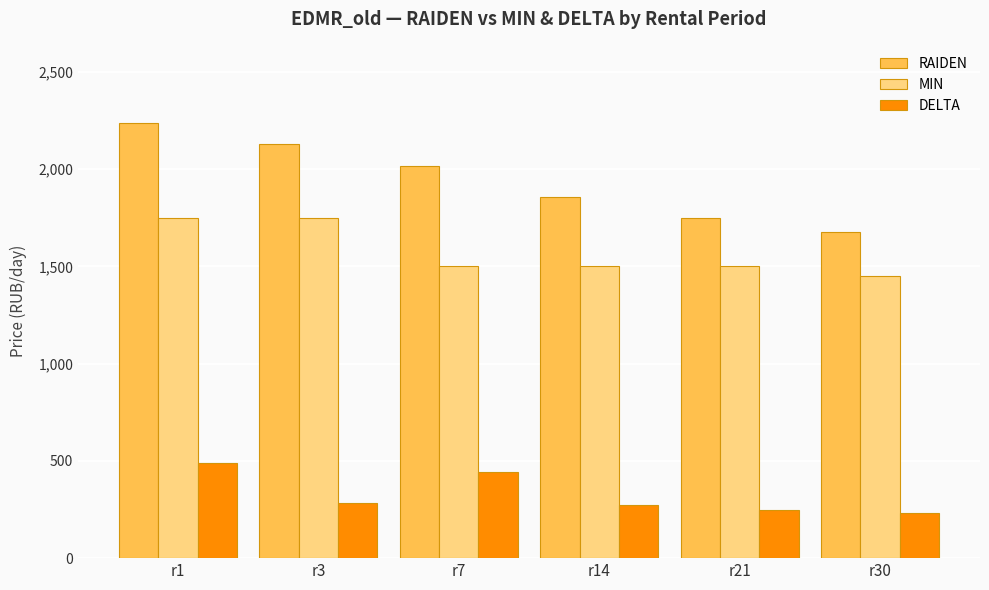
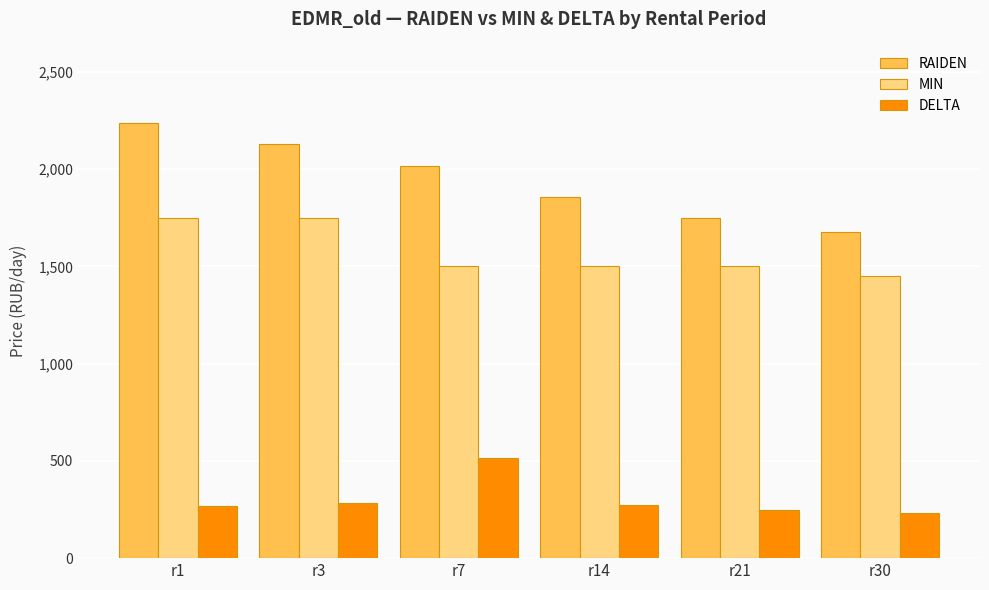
  {
    "DELTA": {
-     "r1": 490,
+     "r1": 270,
      "r3": 290,
-     "r7": 440,
+     "r7": 520,
      "r14": 270,
      "r21": 250,
      "r30": 230
    }
  }
